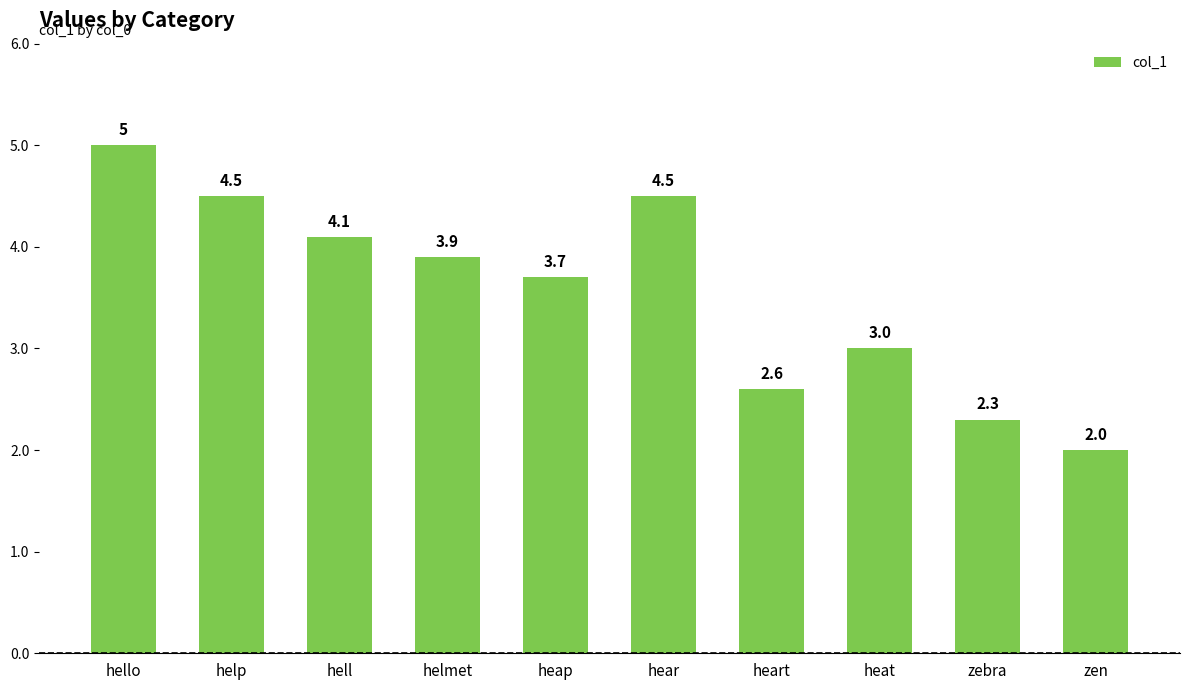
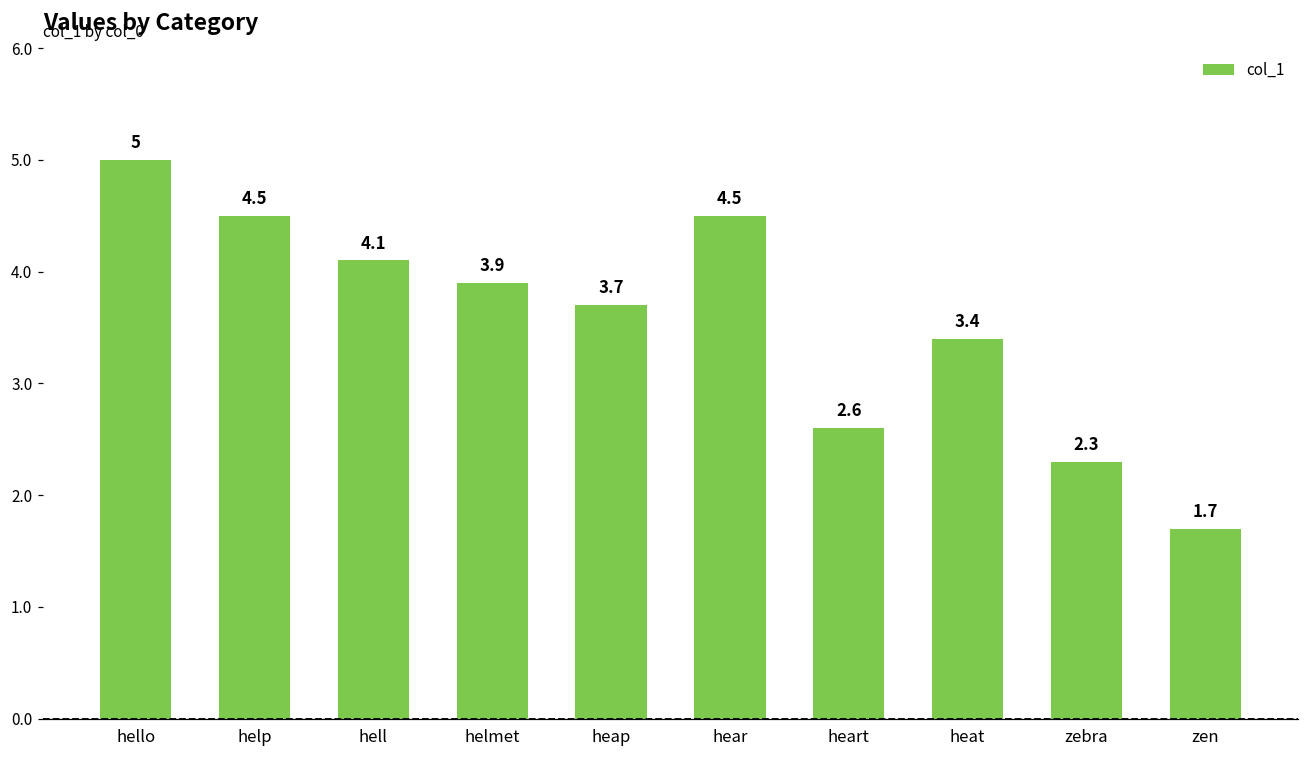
  {
    "hello": 5,
    "help": 4.5,
    "hell": 4.1,
    "helmet": 3.9,
    "heap": 3.7,
    "hear": 4.5,
    "heart": 2.6,
-   "heat": 3.0,
+   "heat": 3.4,
    "zebra": 2.3,
-   "zen": 2.0
+   "zen": 1.7
  }
